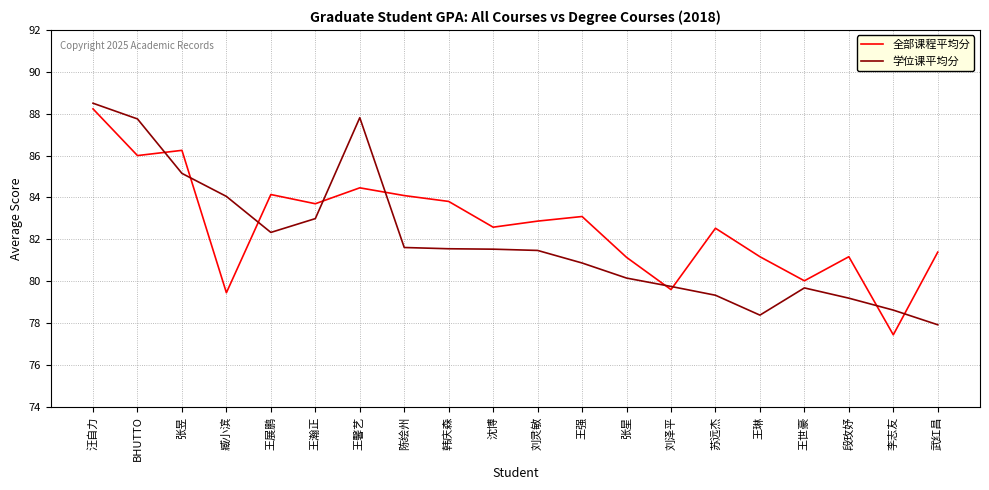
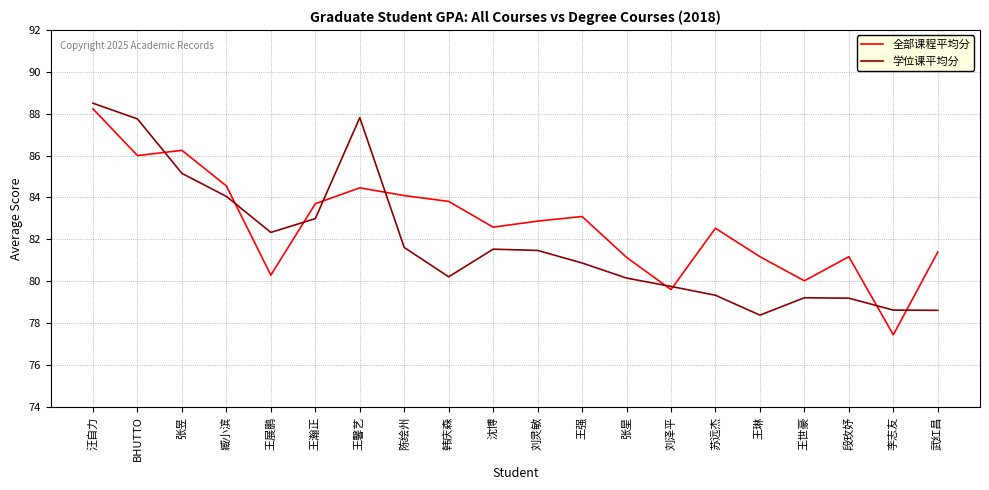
  {
    "全部课程平均分": {
      "汪自力": 88.2,
      "BHUTTO": 86.0,
      "张昱": 86.3,
-     "臧小滨": 79.5,
-     "王展鹏": 84.1,
+     "臧小滨": 84.6,
+     "王展鹏": 80.3,
      "王瀚正": 83.7,
      "王馨艺": 84.5,
      "陈绘州": 84.1,
      "韩庆森": 83.8,
      "沈博": 82.6,
      "刘灵敏": 82.9,
      "王强": 83.1,
      "张星": 81.1,
      "刘泽平": 79.6,
      "苏远杰": 82.5,
      "王琳": 81.2,
      "王世豪": 80.0,
      "段玫妤": 81.2,
      "李志友": 77.4,
      "武红昌": 81.4
    },
    "学位课平均分": {
      "汪自力": 88.5,
      "BHUTTO": 87.8,
      "张昱": 85.2,
      "臧小滨": 84.1,
      "王展鹏": 82.3,
      "王瀚正": 83.0,
      "王馨艺": 87.8,
      "陈绘州": 81.6,
-     "韩庆森": 81.6,
+     "韩庆森": 80.2,
      "沈博": 81.5,
      "刘灵敏": 81.5,
      "王强": 80.9,
      "张星": 80.2,
      "刘泽平": 79.8,
      "苏远杰": 79.3,
      "王琳": 78.4,
-     "王世豪": 79.7,
+     "王世豪": 79.2,
      "段玫妤": 79.2,
      "李志友": 78.6,
-     "武红昌": 77.9
+     "武红昌": 78.6
    }
  }
